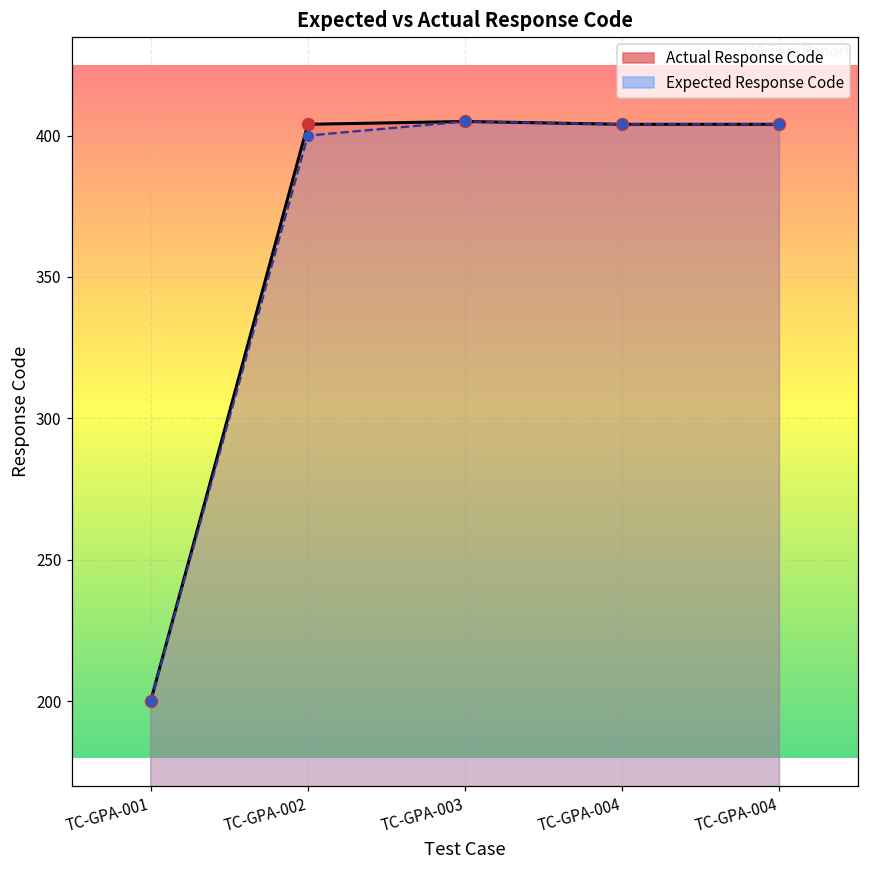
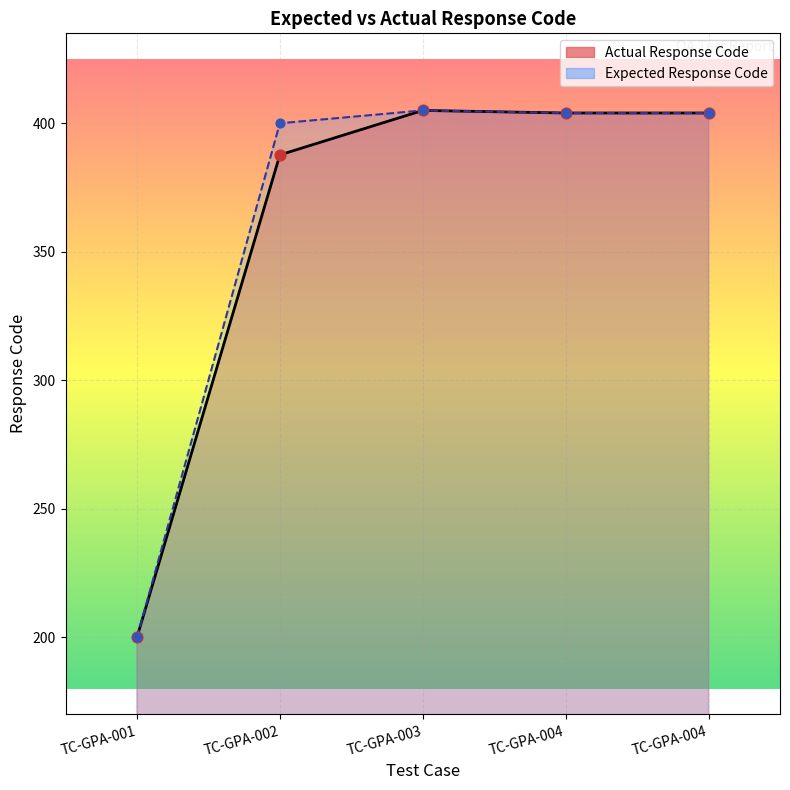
  {
    "Actual Response Code": {
-     "TC-GPA-002": 404
+     "TC-GPA-002": 388
    },
    "Expected Response Code": {
      "TC-GPA-002": 400
    }
  }
